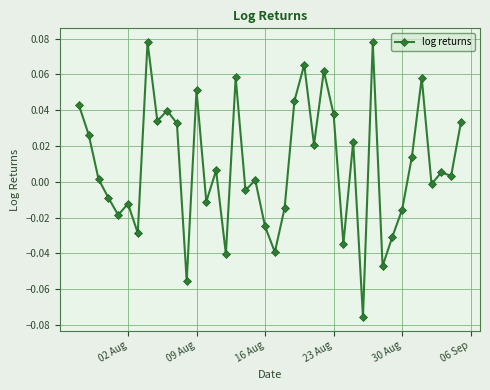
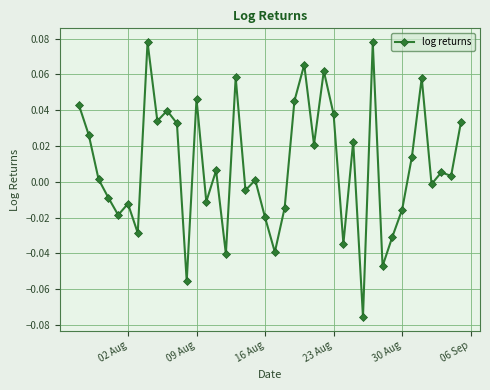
  {
    "02 Aug": -0.012,
-   "09 Aug": 0.051,
-   "16 Aug": -0.025,
+   "09 Aug": 0.046,
+   "16 Aug": -0.020,
    "23 Aug": 0.038,
    "30 Aug": -0.016
  }
